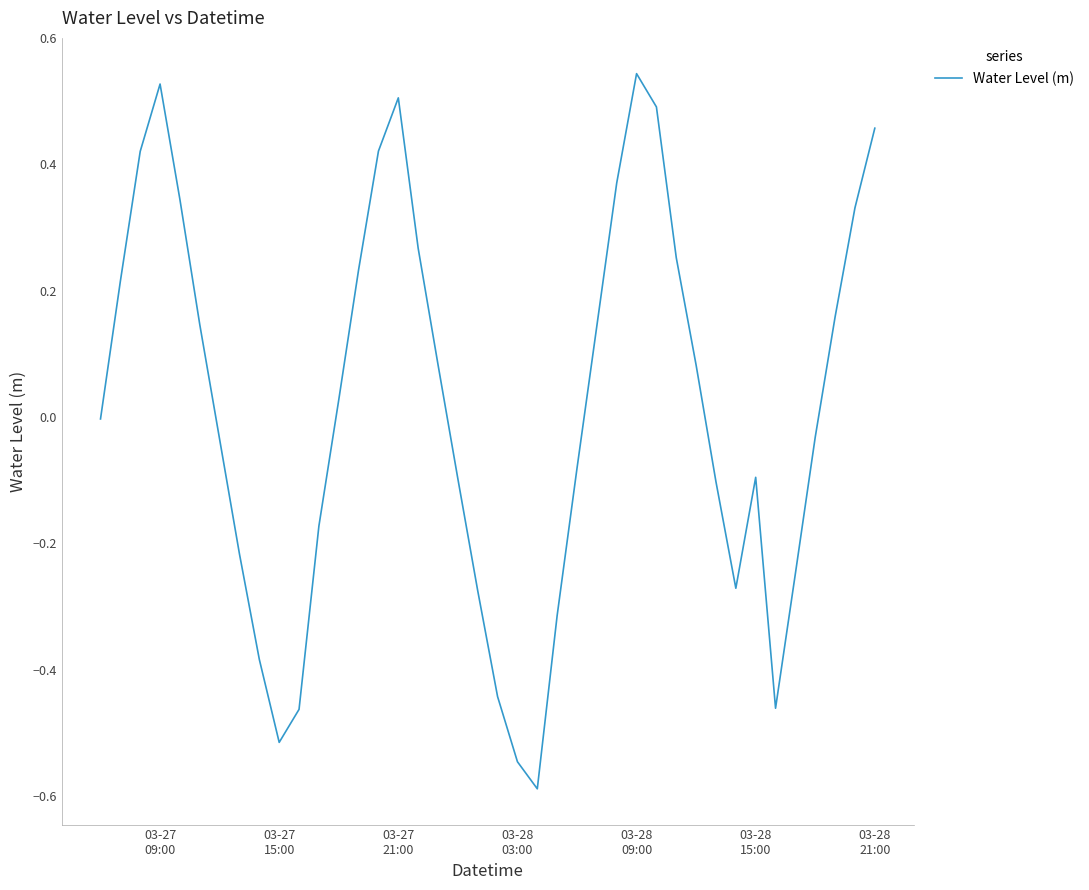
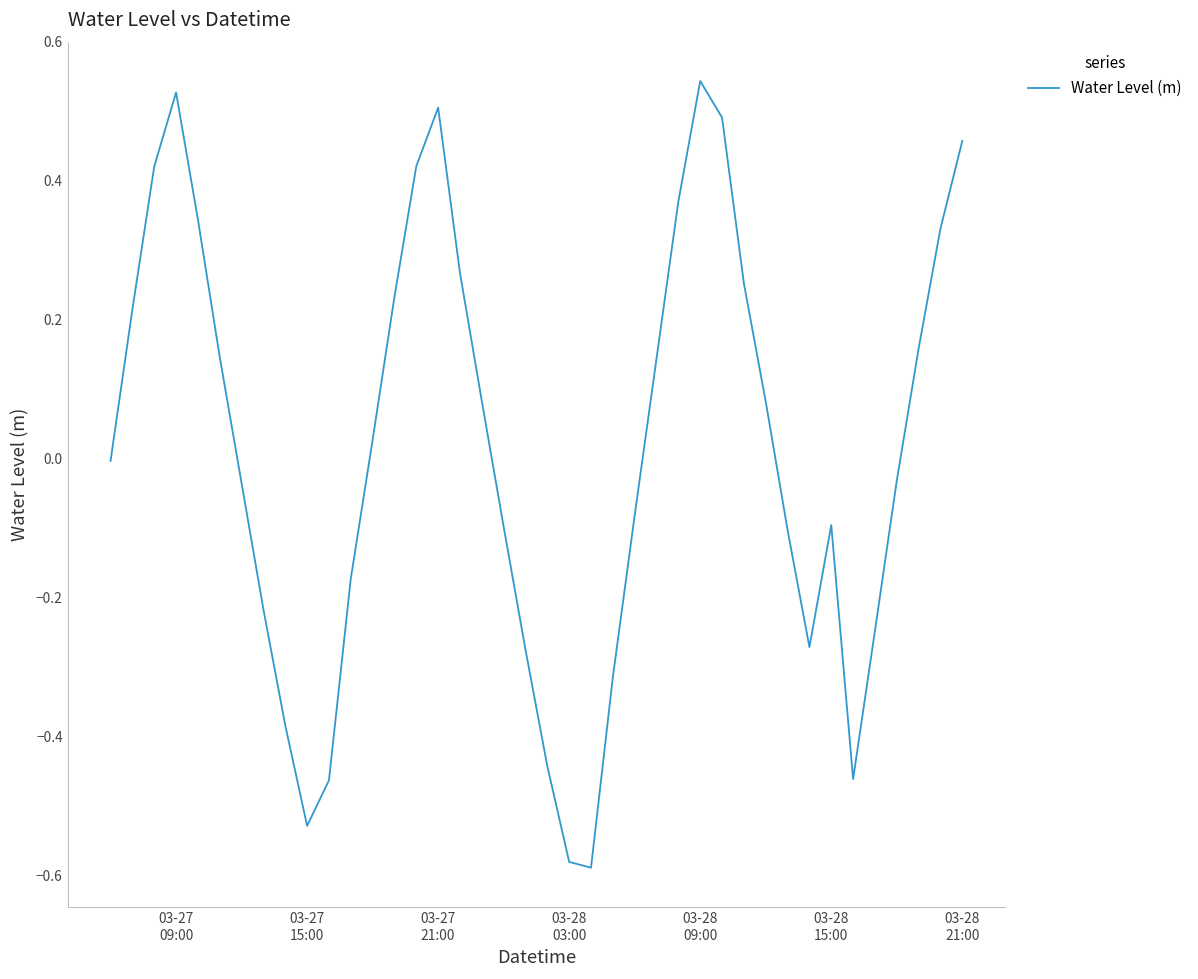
  {
    "03-27 09:00": 0.53,
-   "03-27 15:00": -0.51,
+   "03-27 15:00": -0.53,
    "03-27 21:00": 0.51,
-   "03-28 03:00": -0.55,
+   "03-28 03:00": -0.58,
    "03-28 09:00": 0.54,
    "03-28 15:00": -0.10,
    "03-28 21:00": 0.46
  }
